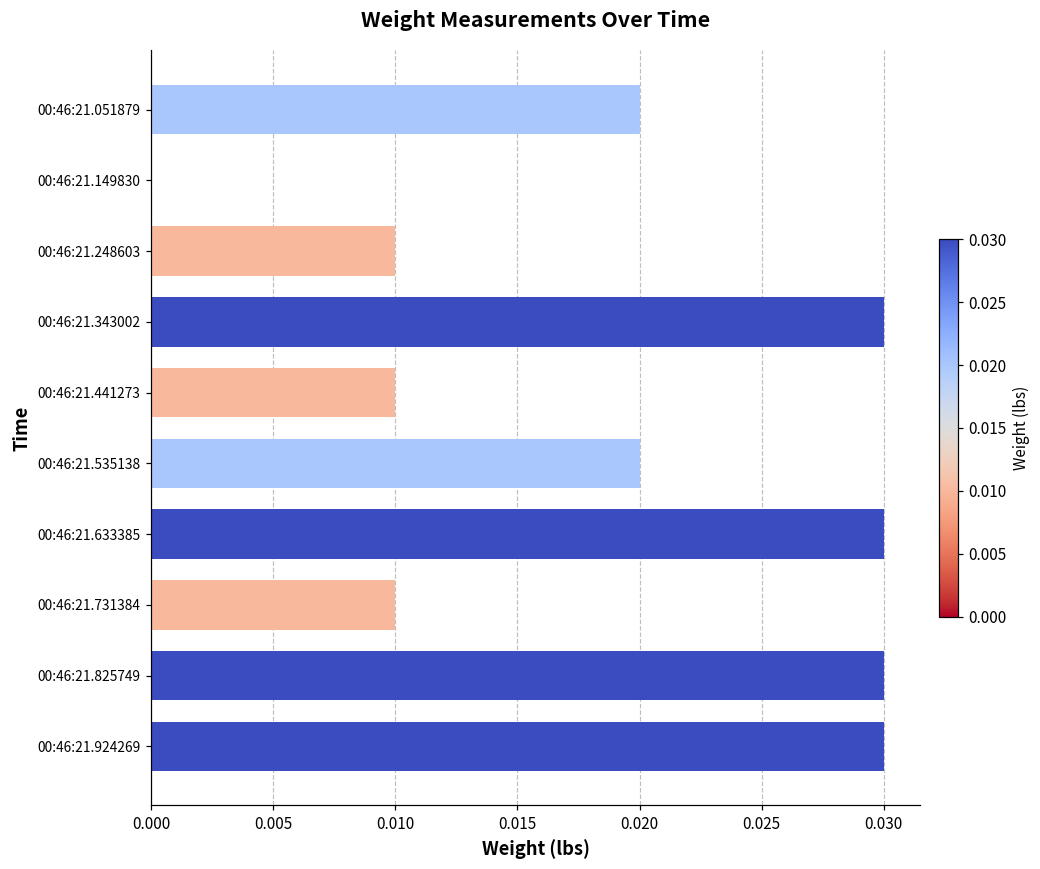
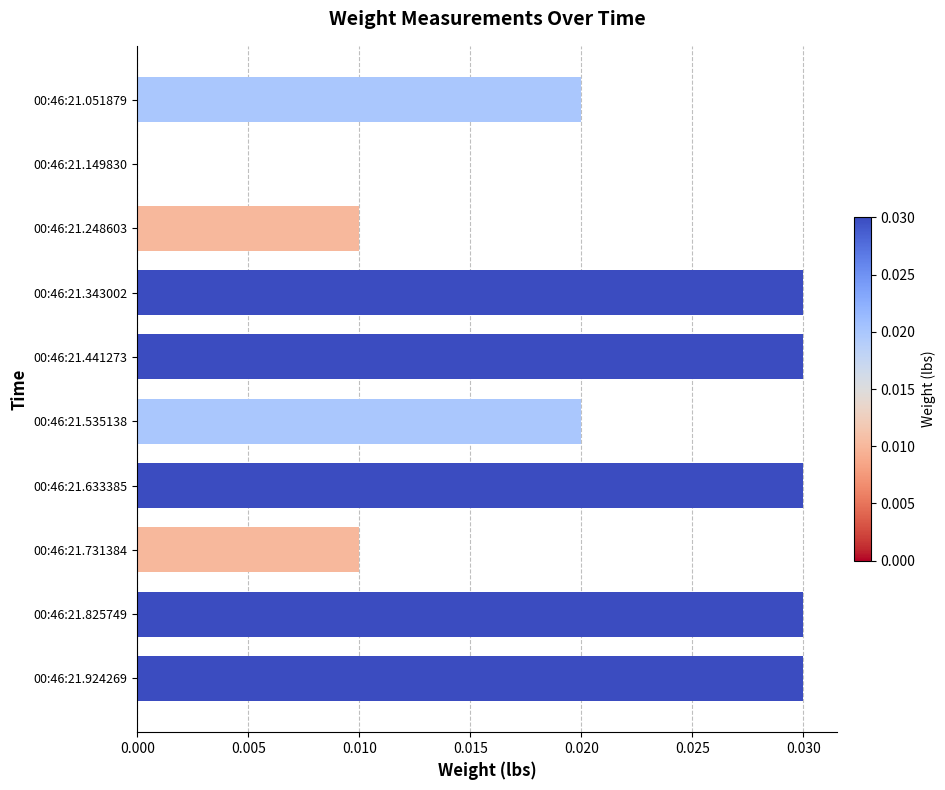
  {
    "00:46:21.051879": 0.02,
    "00:46:21.149830": 0.00,
    "00:46:21.248603": 0.01,
    "00:46:21.343002": 0.03,
-   "00:46:21.441273": 0.01,
+   "00:46:21.441273": 0.03,
    "00:46:21.535138": 0.02,
    "00:46:21.633385": 0.03,
    "00:46:21.731384": 0.01,
    "00:46:21.825749": 0.03,
    "00:46:21.924269": 0.03
  }
